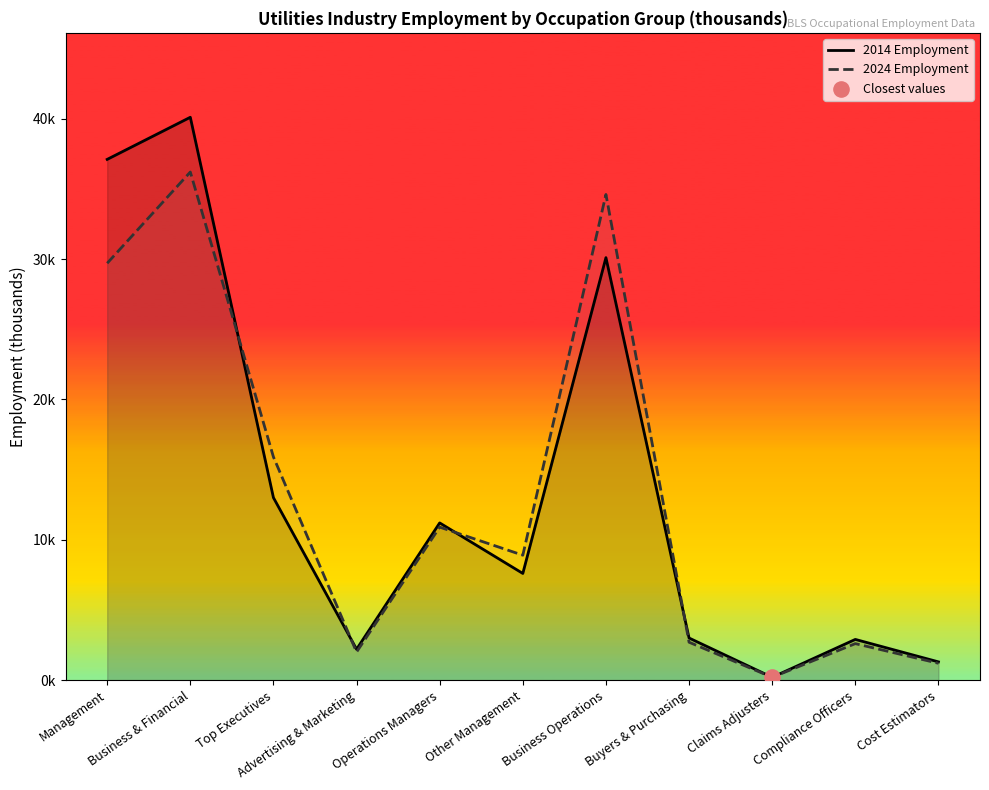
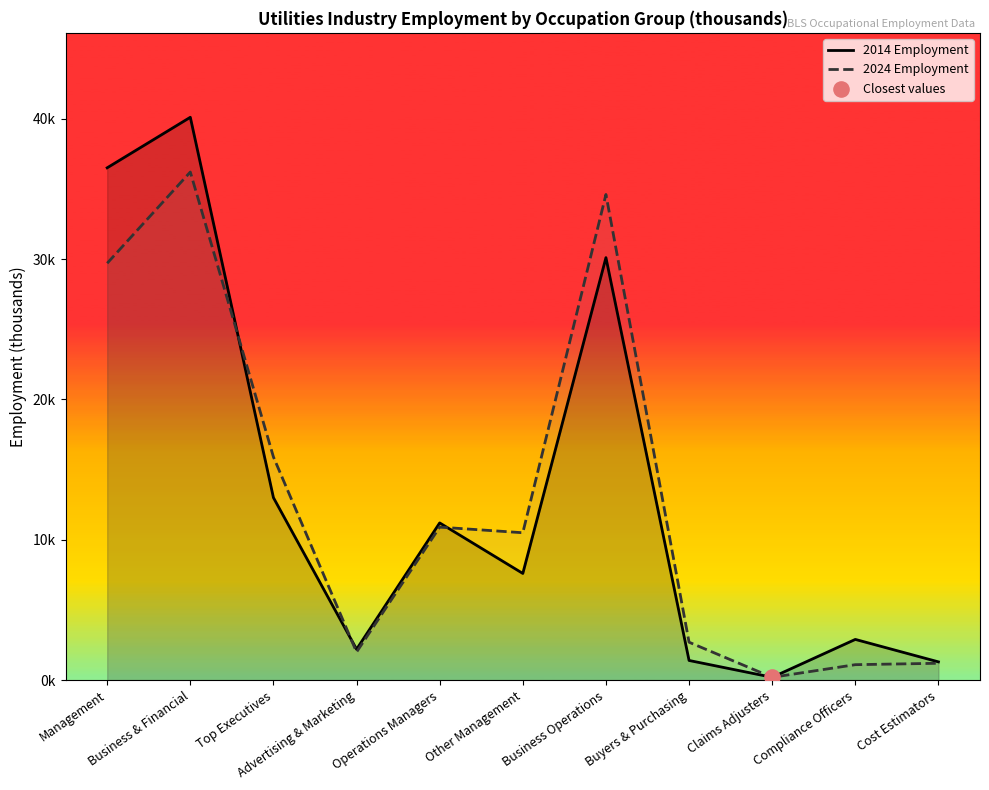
  {
    "2014 Employment": {
-     "Management": 37100,
+     "Management": 36500,
      "Business & Financial": 40100,
      "Top Executives": 13000,
      "Advertising & Marketing": 2200,
      "Operations Managers": 11200,
      "Other Management": 7600,
      "Business Operations": 30100,
-     "Buyers & Purchasing": 3000,
+     "Buyers & Purchasing": 1400,
      "Compliance Officers": 2900
    },
    "2024 Employment": {
      "Management": 29700,
      "Business & Financial": 36200,
      "Top Executives": 15900,
      "Advertising & Marketing": 2000,
      "Operations Managers": 10900,
-     "Other Management": 8900,
+     "Other Management": 10500,
      "Business Operations": 34600,
      "Buyers & Purchasing": 2700,
-     "Compliance Officers": 2600
+     "Compliance Officers": 1100
    }
  }
